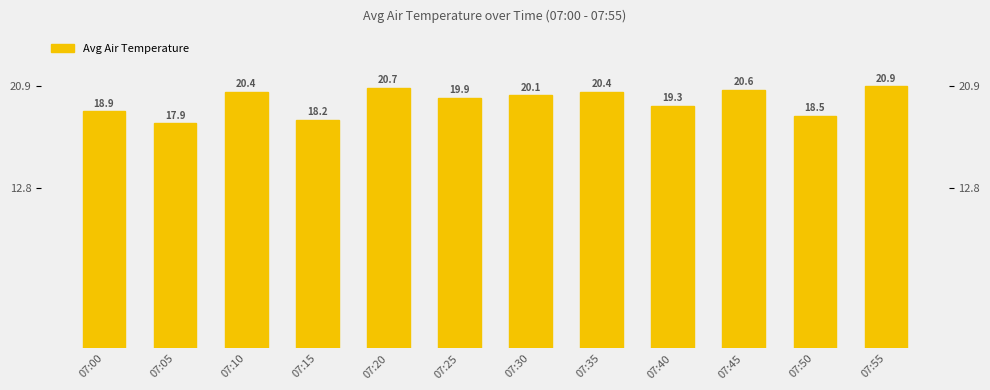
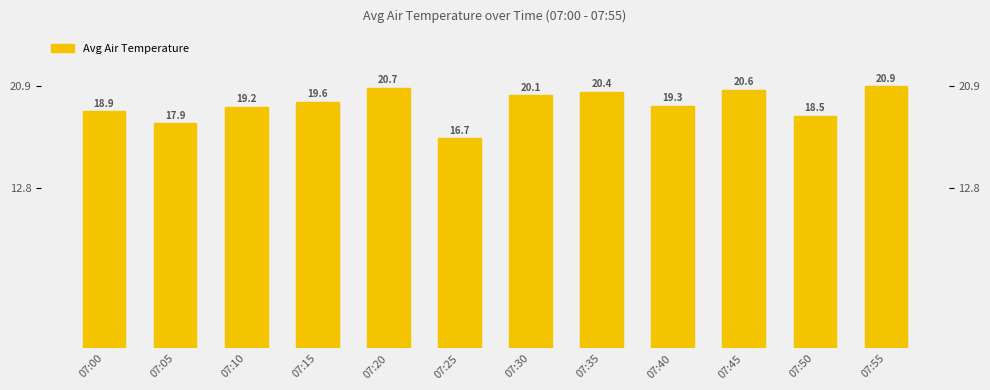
  {
    "07:00": 18.9,
    "07:05": 17.9,
-   "07:10": 20.4,
-   "07:15": 18.2,
+   "07:10": 19.2,
+   "07:15": 19.6,
    "07:20": 20.7,
-   "07:25": 19.9,
+   "07:25": 16.7,
    "07:30": 20.1,
    "07:35": 20.4,
    "07:40": 19.3,
    "07:45": 20.6,
    "07:50": 18.5,
    "07:55": 20.9
  }
